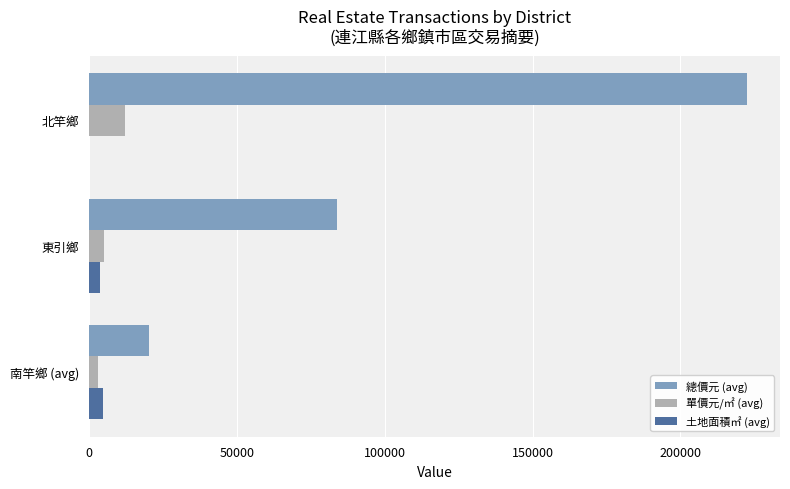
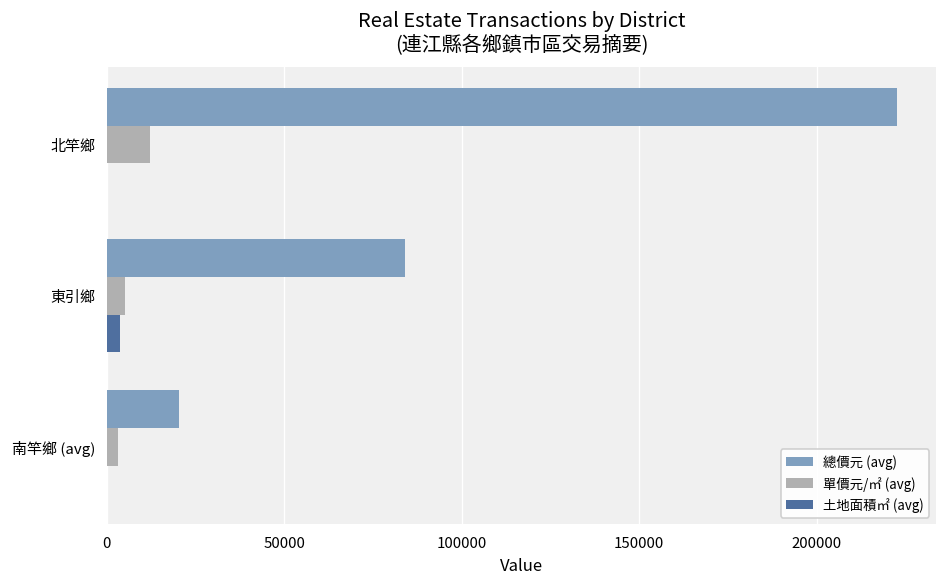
  {
    "土地面積㎡ (avg)": {
      "東引鄉": 4000,
-     "南竿鄉 (avg)": 5000
+     "南竿鄉 (avg)": 0
    }
  }
